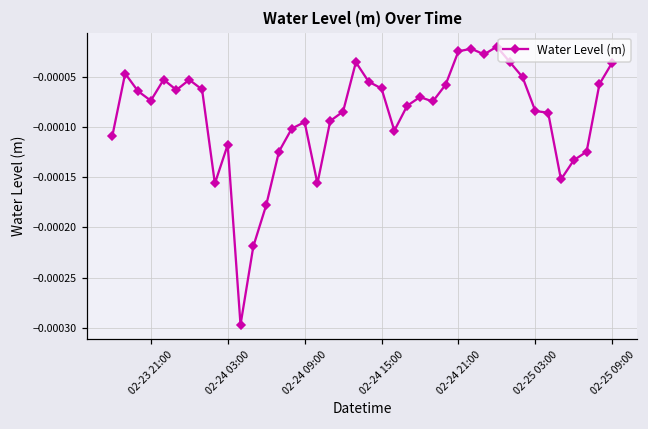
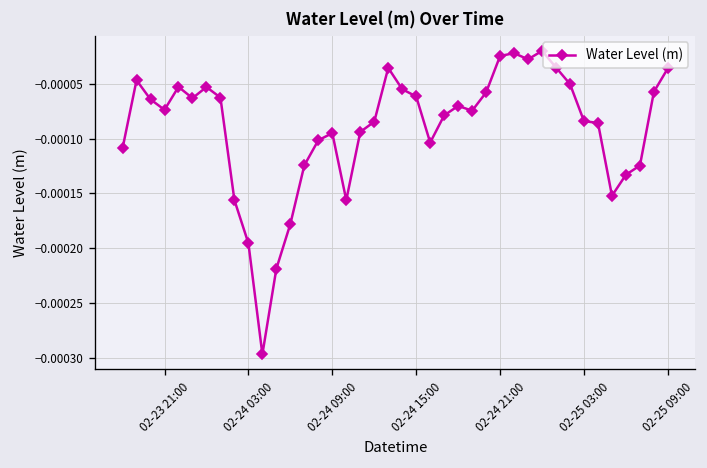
  {
    "02-23 21:00": -0.00007,
-   "02-24 03:00": -0.00012,
+   "02-24 03:00": -0.00020,
    "02-24 09:00": -0.00010,
    "02-24 15:00": -0.00006,
    "02-24 21:00": -0.00002,
    "02-25 03:00": -0.00008,
    "02-25 09:00": -0.00004
  }
